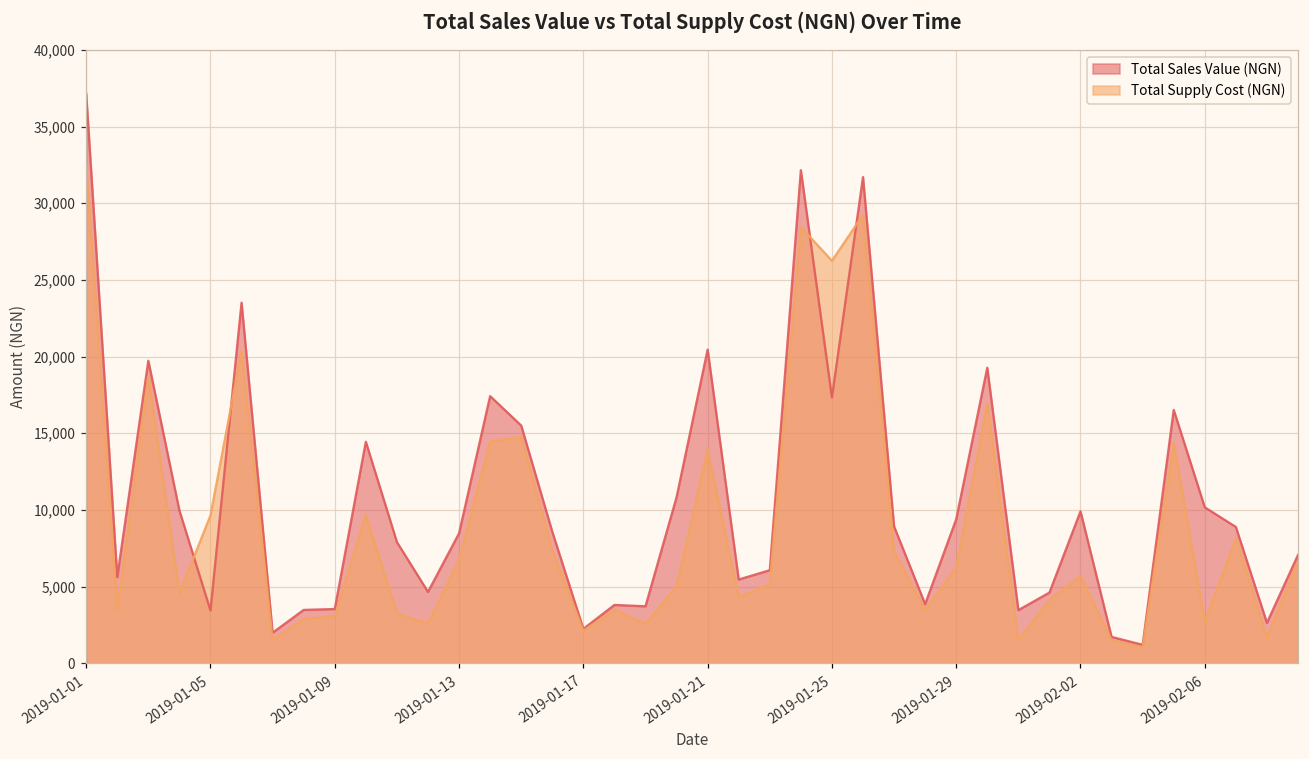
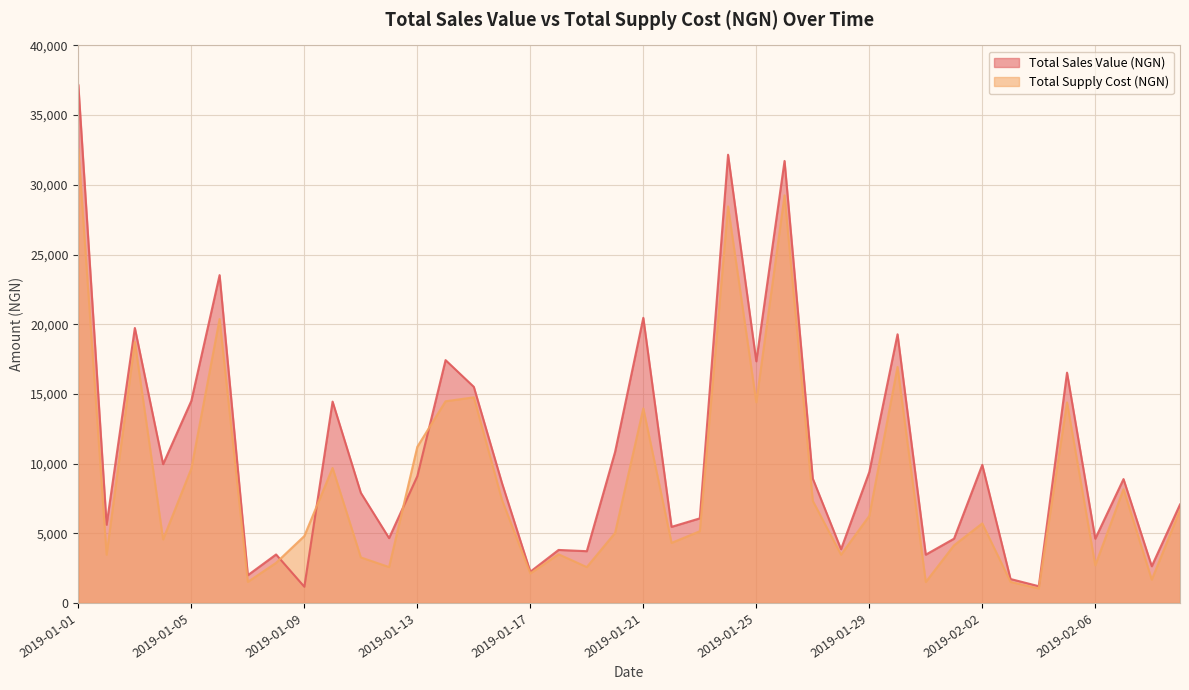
  {
    "Total Sales Value (NGN)": {
      "2019-01-01": "37,200",
-     "2019-01-05": "3,400",
-     "2019-01-09": "3,500",
-     "2019-01-13": "8,500",
+     "2019-01-05": "14,500",
+     "2019-01-09": "1,200",
+     "2019-01-13": "9,100",
      "2019-01-21": "20,500",
      "2019-01-25": "17,300",
      "2019-01-29": "9,400",
      "2019-02-02": "9,900",
-     "2019-02-06": "10,200"
+     "2019-02-06": "4,600"
    },
    "Total Supply Cost (NGN)": {
      "2019-01-01": "32,600",
      "2019-01-05": "9,600",
-     "2019-01-09": "3,100",
-     "2019-01-13": "6,700",
+     "2019-01-09": "4,800",
+     "2019-01-13": "11,200",
      "2019-01-21": "14,000",
-     "2019-01-25": "26,200",
+     "2019-01-25": "14,400",
      "2019-01-29": "6,300",
      "2019-02-02": "5,700",
      "2019-02-06": "2,700"
    }
  }
